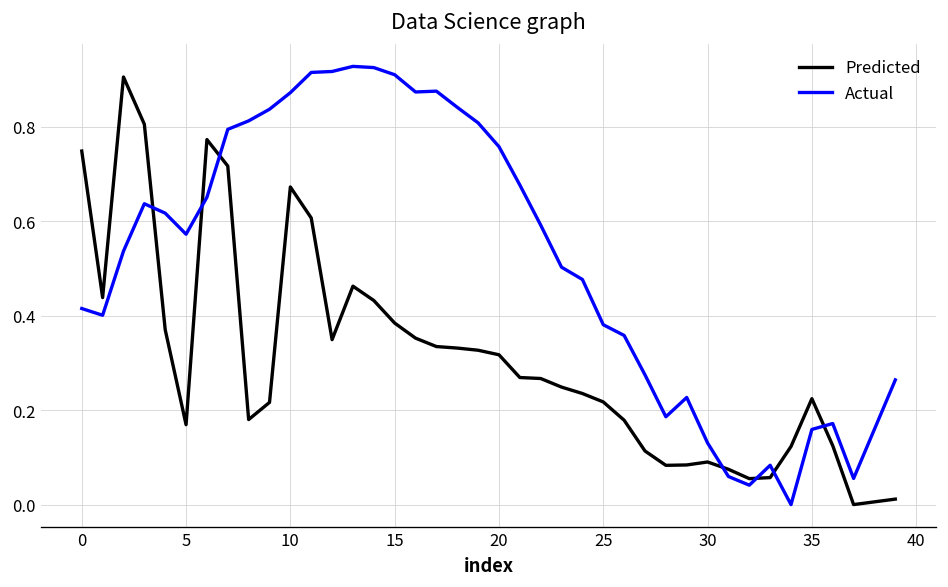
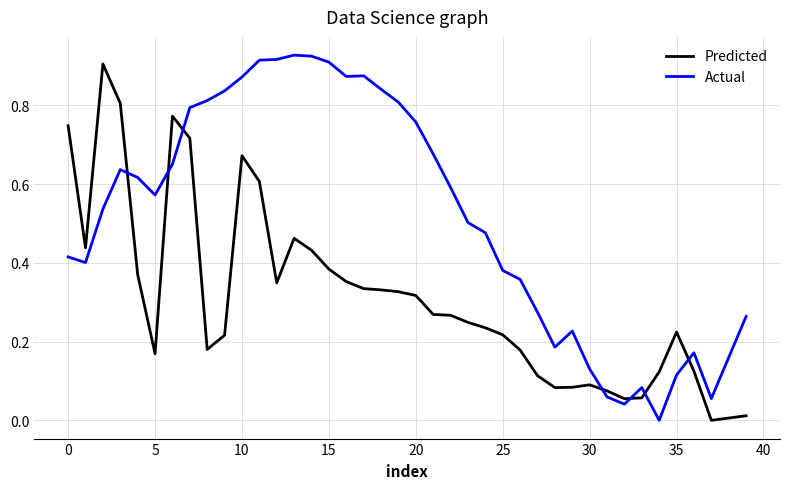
  {
    "Predicted": {
      "0": 0.75,
      "5": 0.17,
      "10": 0.67,
      "15": 0.38,
      "20": 0.32,
      "25": 0.22,
      "30": 0.09,
      "35": 0.22
    },
    "Actual": {
      "0": 0.42,
      "5": 0.57,
      "10": 0.87,
      "15": 0.91,
      "20": 0.76,
      "25": 0.38,
      "30": 0.13,
-     "35": 0.16
+     "35": 0.12
    }
  }
